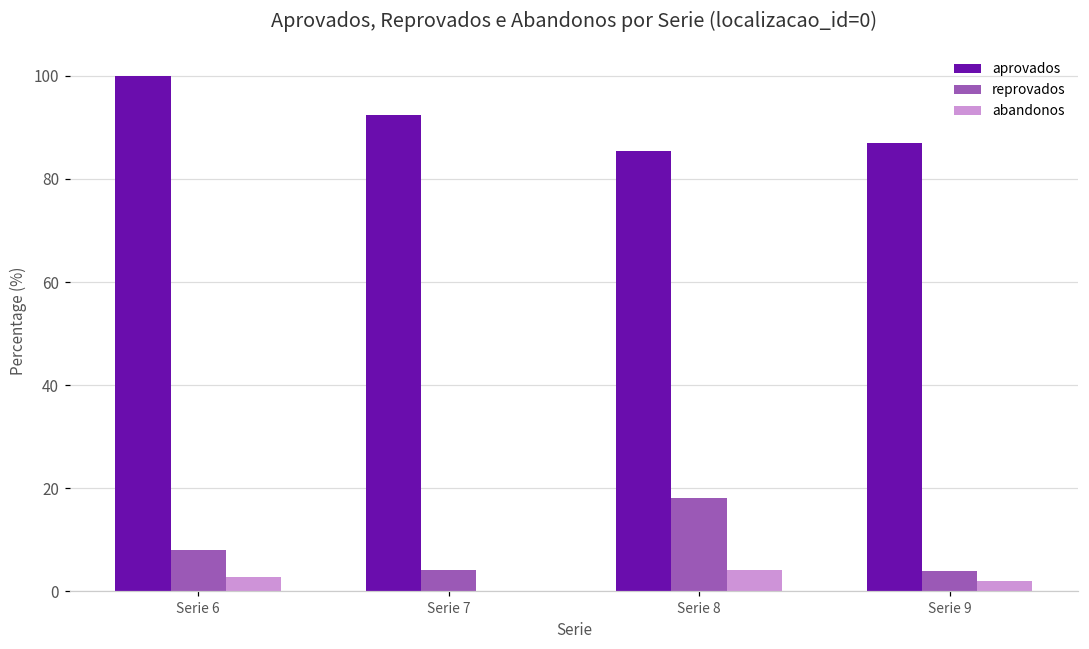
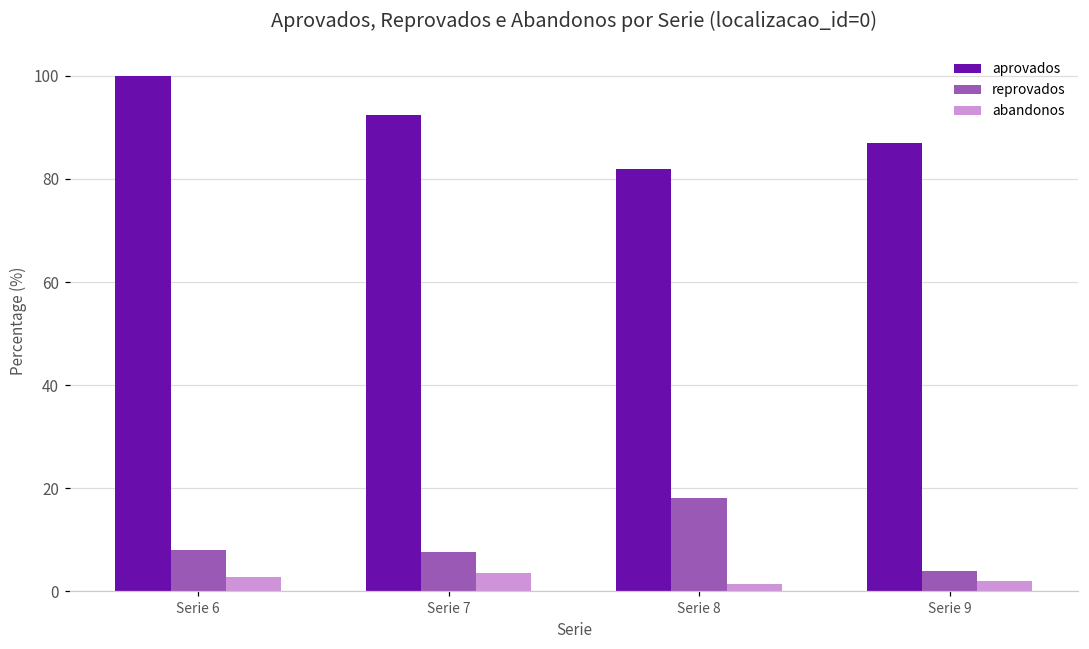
  {
    "aprovados": {
      "Serie 6": 100,
      "Serie 7": 92,
-     "Serie 8": 86,
+     "Serie 8": 82,
      "Serie 9": 87
    },
    "reprovados": {
      "Serie 6": 8,
-     "Serie 7": 4,
+     "Serie 7": 8,
      "Serie 8": 18,
      "Serie 9": 4
    },
    "abandonos": {
      "Serie 6": 3,
-     "Serie 7": 0,
-     "Serie 8": 4,
+     "Serie 7": 4,
+     "Serie 8": 2,
      "Serie 9": 2
    }
  }
